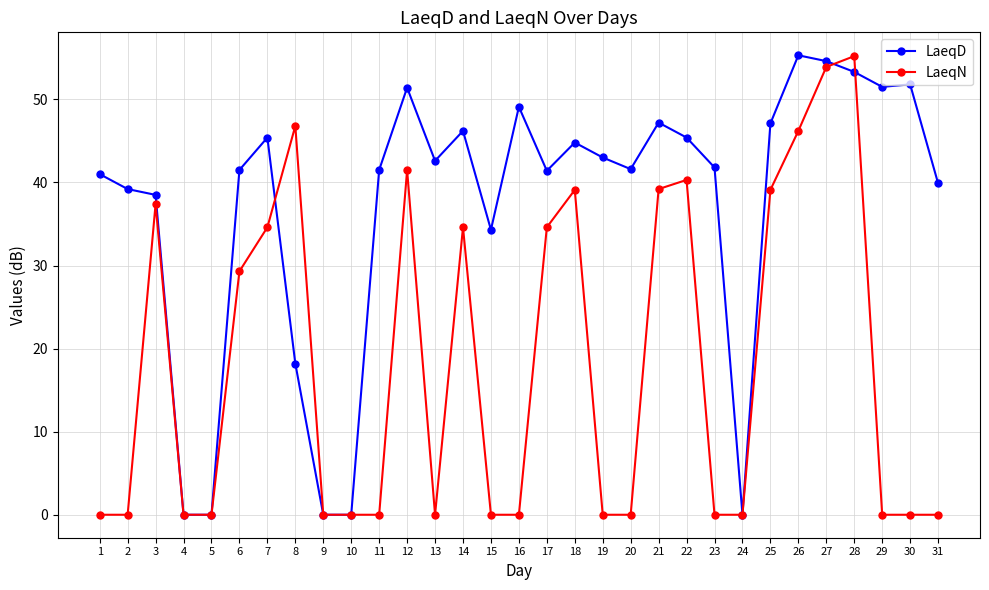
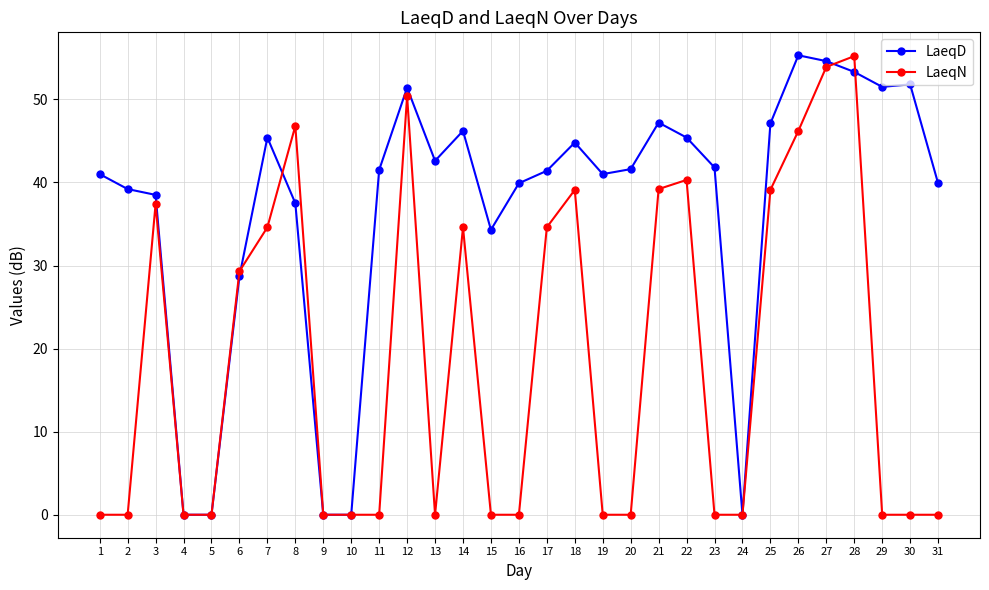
  {
    "LaeqD": {
      "1": 41,
      "2": 39,
      "3": 39,
-     "6": 42,
+     "6": 29,
      "7": 45,
-     "8": 18,
+     "8": 38,
      "11": 42,
      "12": 51,
      "13": 43,
      "14": 46,
      "15": 34,
-     "16": 49,
+     "16": 40,
      "17": 41,
      "18": 45,
-     "19": 43,
+     "19": 41,
      "20": 42,
      "21": 47,
      "22": 45,
      "23": 42,
      "25": 47,
      "26": 55,
      "27": 55,
      "28": 53,
      "29": 52,
      "31": 40
    },
    "LaeqN": {
      "1": 0,
      "2": 0,
      "3": 37,
      "6": 29,
      "7": 35,
      "8": 47,
      "11": 0,
-     "12": 42,
+     "12": 50,
      "13": 0,
      "14": 35,
      "15": 0,
      "16": 0,
      "17": 35,
      "18": 39,
      "19": 0,
      "20": 0,
      "21": 39,
      "22": 40,
      "23": 0,
      "25": 39,
      "26": 46,
      "27": 54,
      "28": 55,
      "29": 0,
      "30": 0,
      "31": 0
    }
  }
